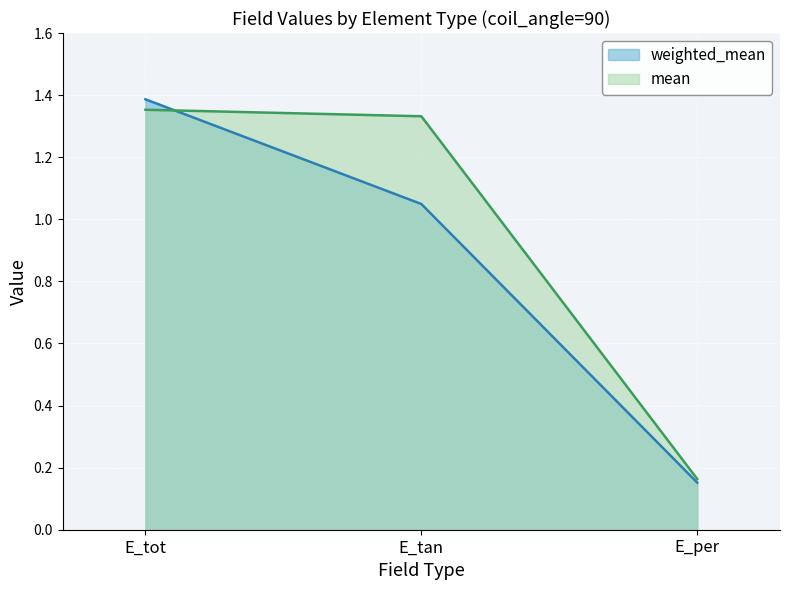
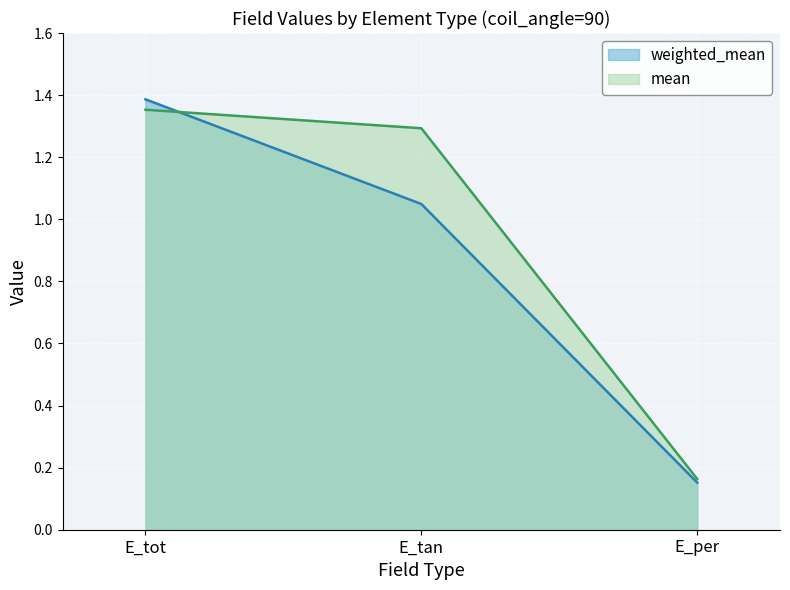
  {
    "weighted_mean": {
      "E_tot": 1.39,
      "E_tan": 1.05,
      "E_per": 0.15
    },
    "mean": {
      "E_tot": 1.35,
-     "E_tan": 1.33,
+     "E_tan": 1.29,
      "E_per": 0.16
    }
  }
